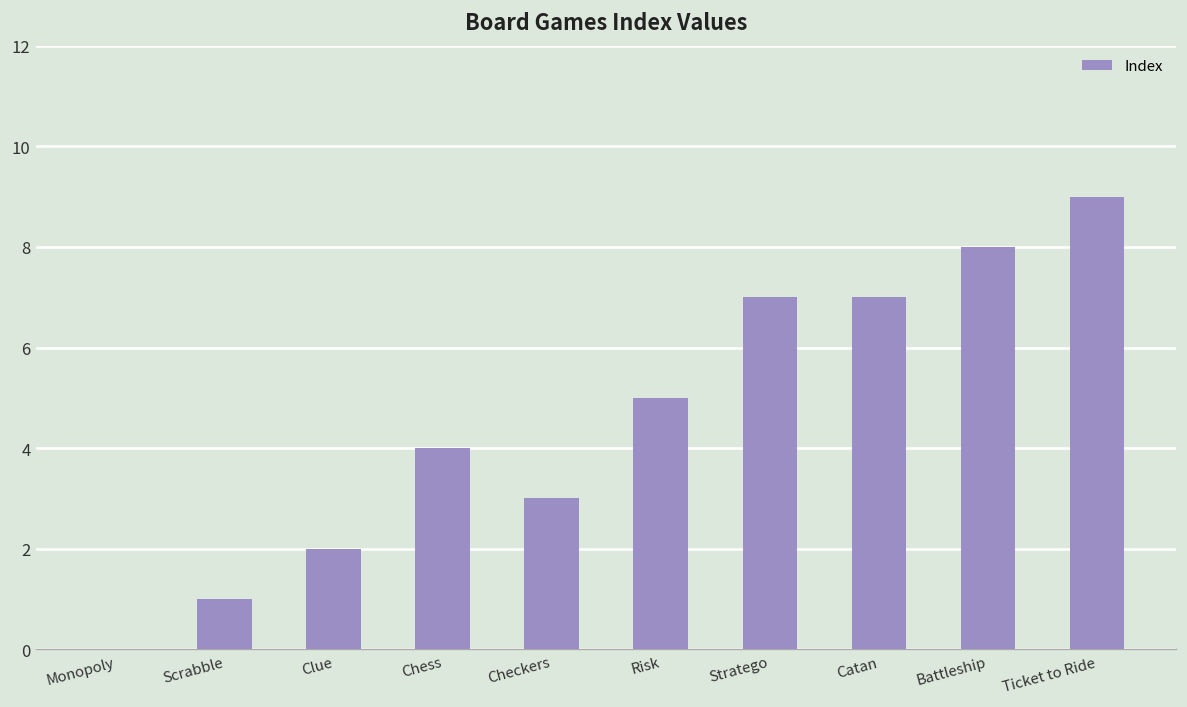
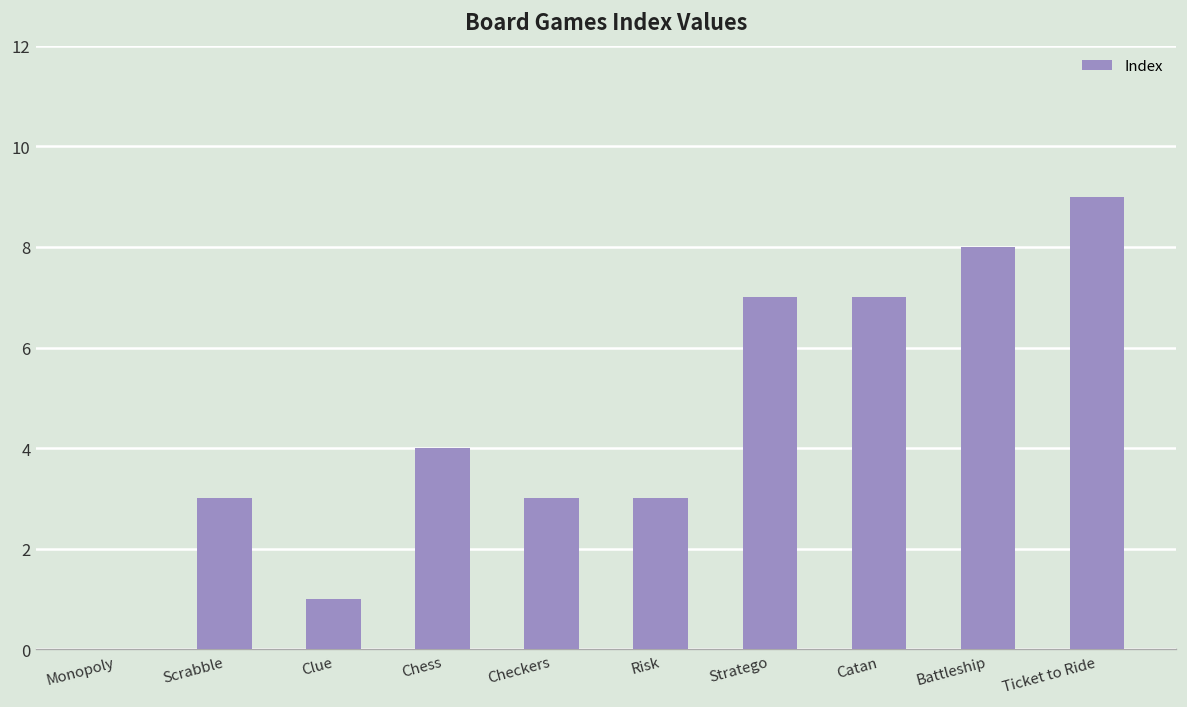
  {
    "Monopoly": 0,
-   "Scrabble": 1,
-   "Clue": 2,
+   "Scrabble": 3,
+   "Clue": 1,
    "Chess": 4,
    "Checkers": 3,
-   "Risk": 5,
+   "Risk": 3,
    "Stratego": 7,
    "Catan": 7,
    "Battleship": 8,
    "Ticket to Ride": 9
  }
